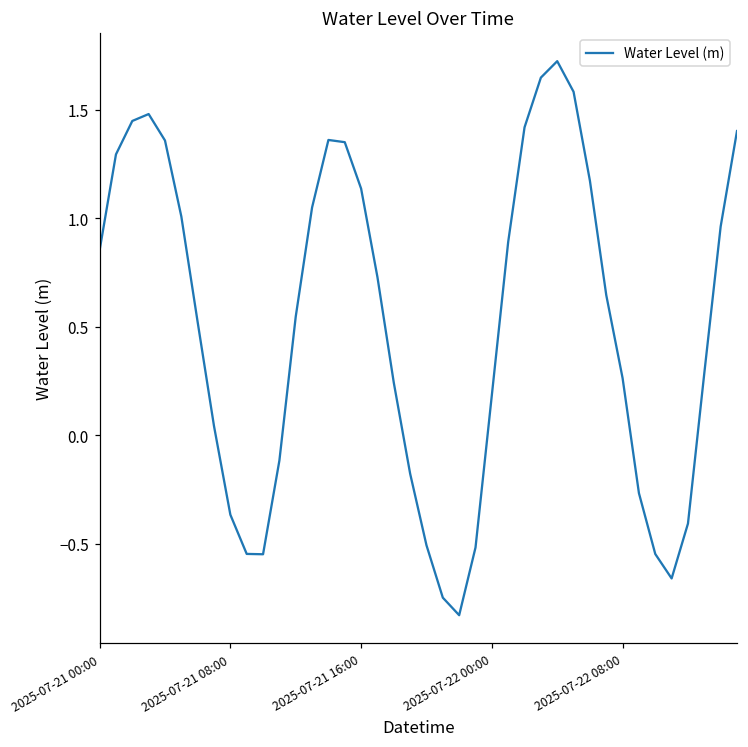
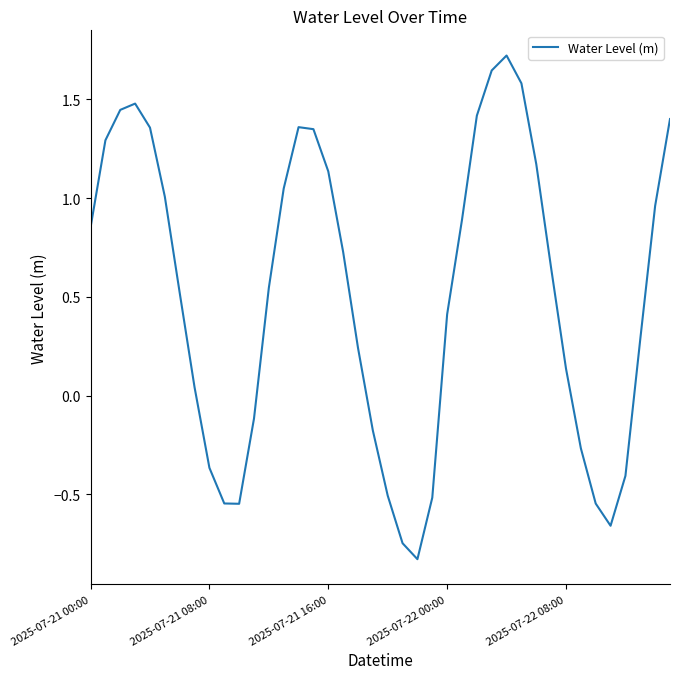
  {
    "2025-07-21 00:00": 0.85,
    "2025-07-21 08:00": -0.37,
    "2025-07-21 16:00": 1.14,
-   "2025-07-22 00:00": 0.19,
-   "2025-07-22 08:00": 0.26
+   "2025-07-22 00:00": 0.41,
+   "2025-07-22 08:00": 0.14
  }
